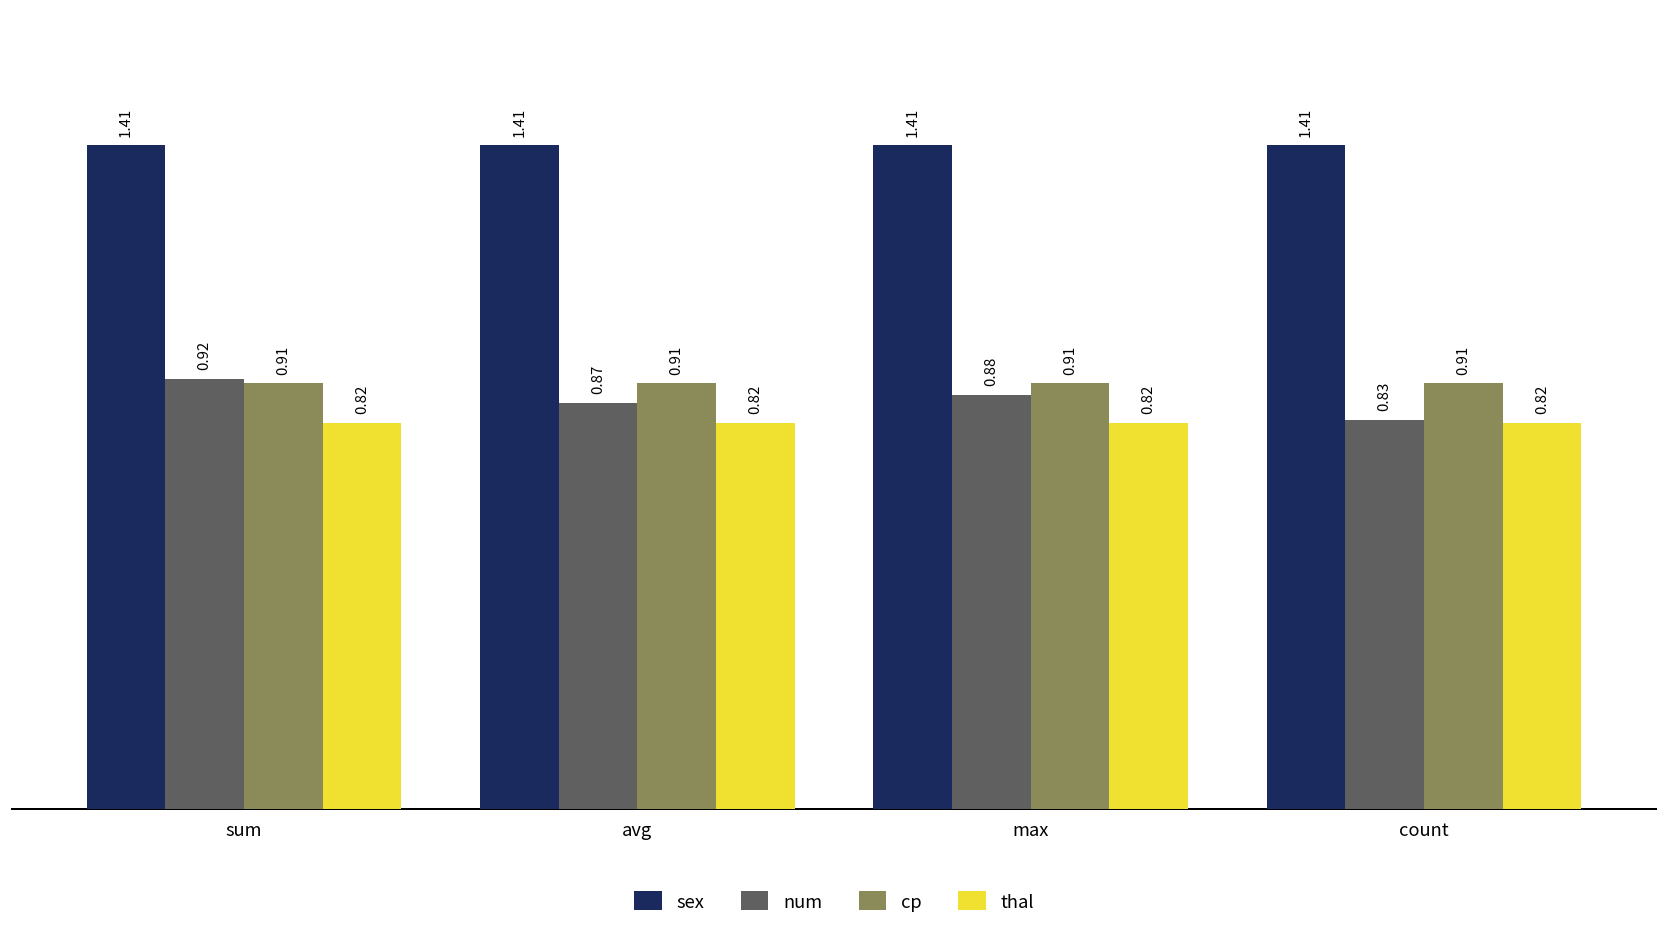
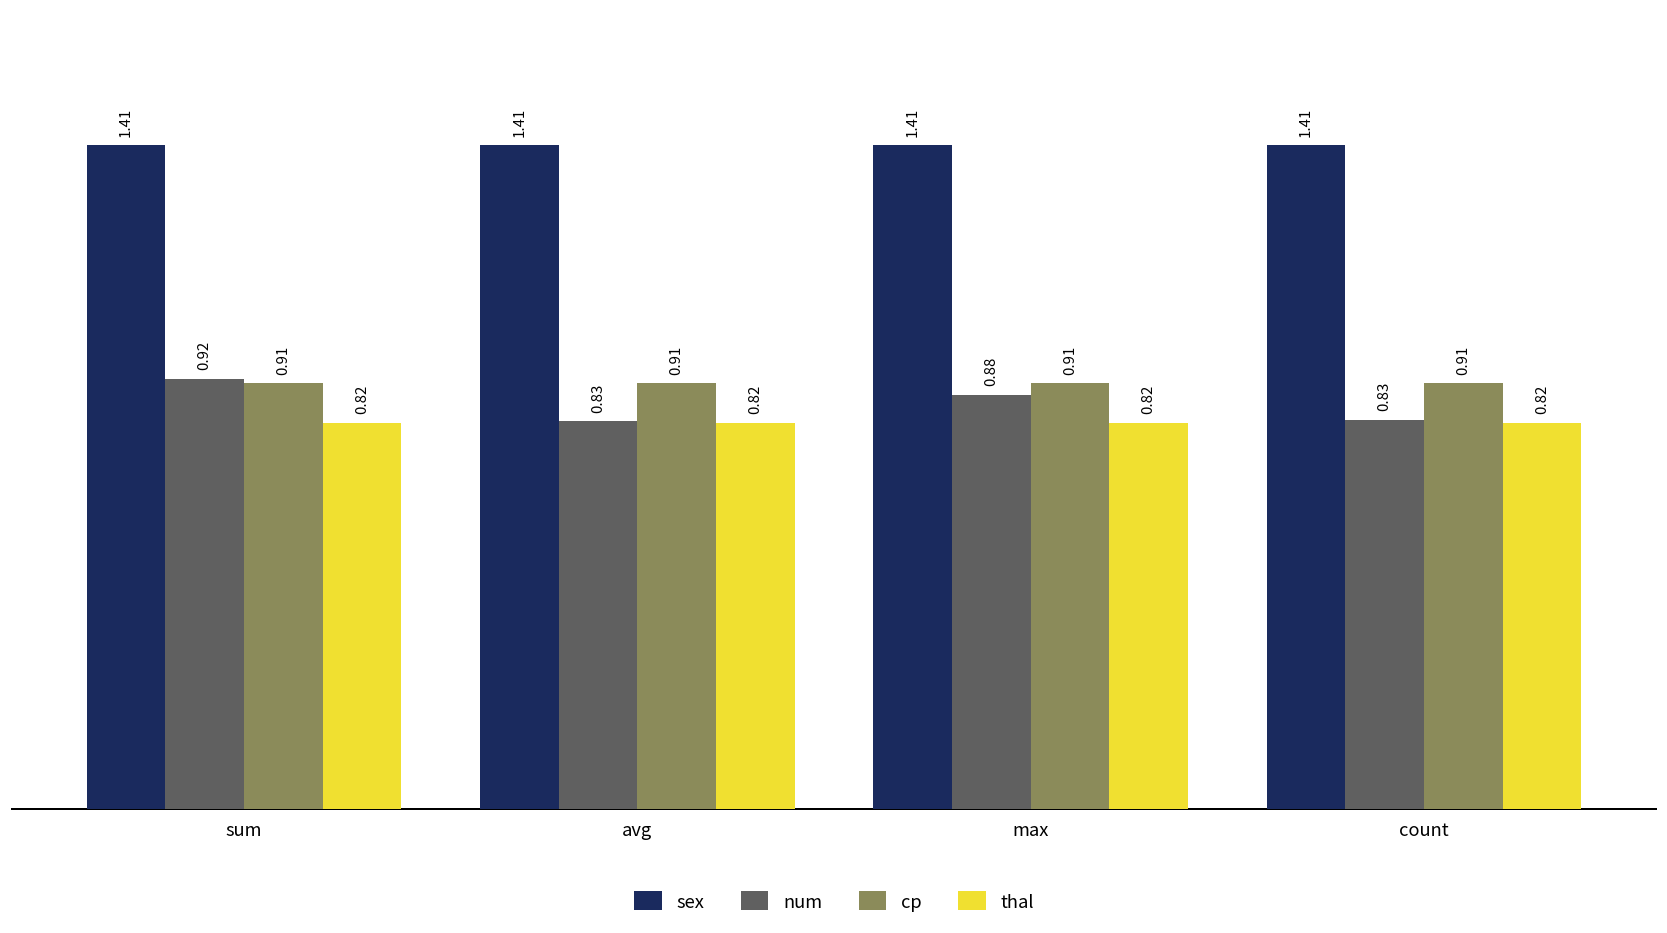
  {
    "sex": {
      "sum": 1.41,
      "avg": 1.41,
      "max": 1.41,
      "count": 1.41
    },
    "num": {
      "sum": 0.92,
-     "avg": 0.87,
+     "avg": 0.83,
      "max": 0.88,
      "count": 0.83
    },
    "cp": {
      "sum": 0.91,
      "avg": 0.91,
      "max": 0.91,
      "count": 0.91
    },
    "thal": {
      "sum": 0.82,
      "avg": 0.82,
      "max": 0.82,
      "count": 0.82
    }
  }
